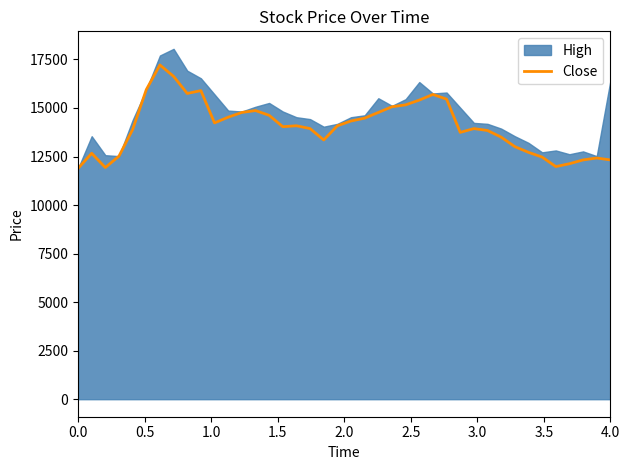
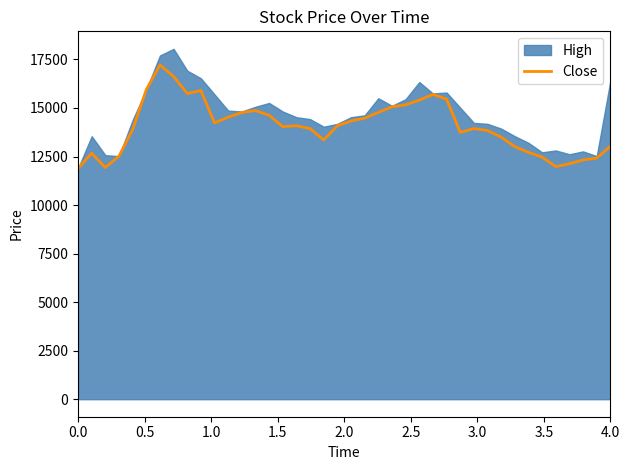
  {
    "Close": {
-     "4.0": 12300
+     "4.0": 13000
    },
    "High": {
      "4.0": 16400
    }
  }
